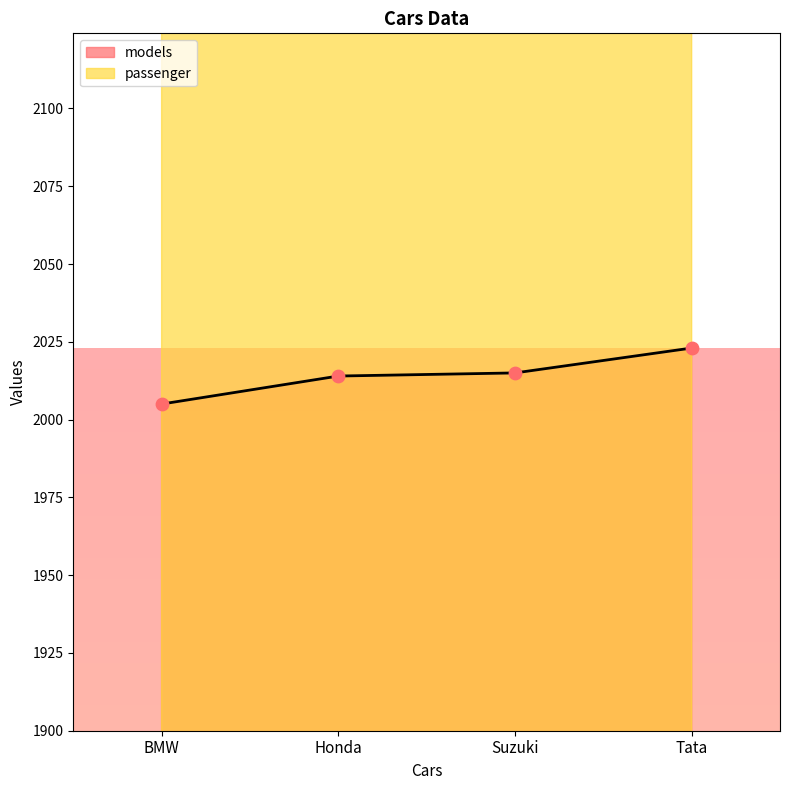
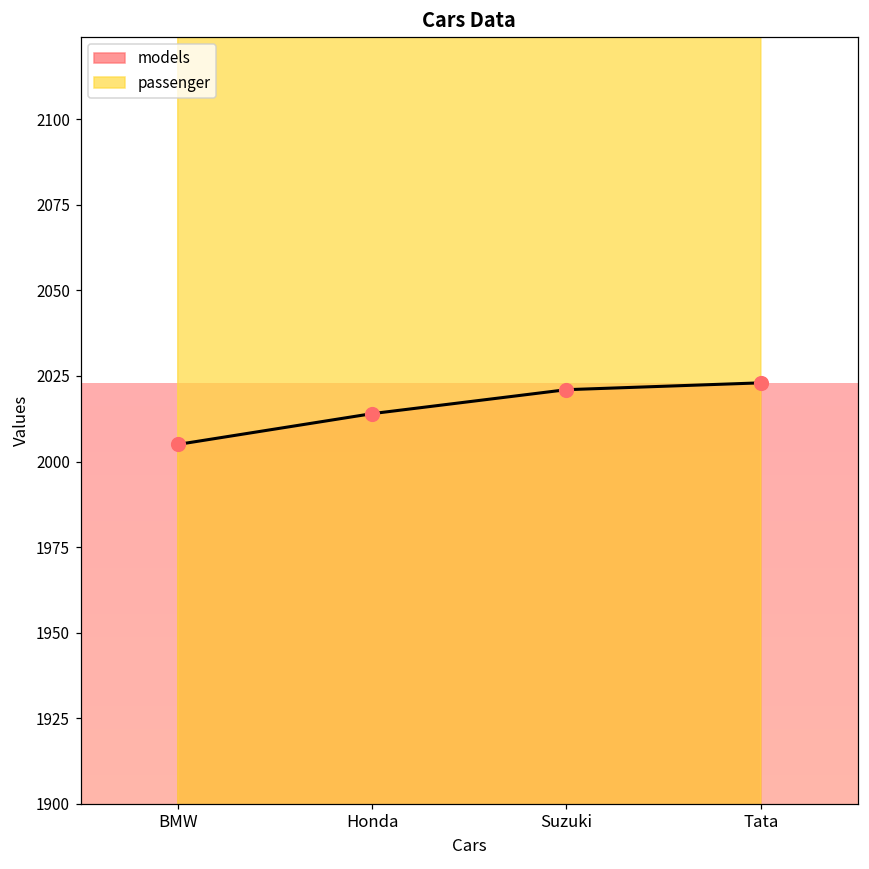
  {
    "models": {
      "BMW": 2005,
      "Honda": 2014,
-     "Suzuki": 2015,
+     "Suzuki": 2021,
      "Tata": 2023
    }
  }
